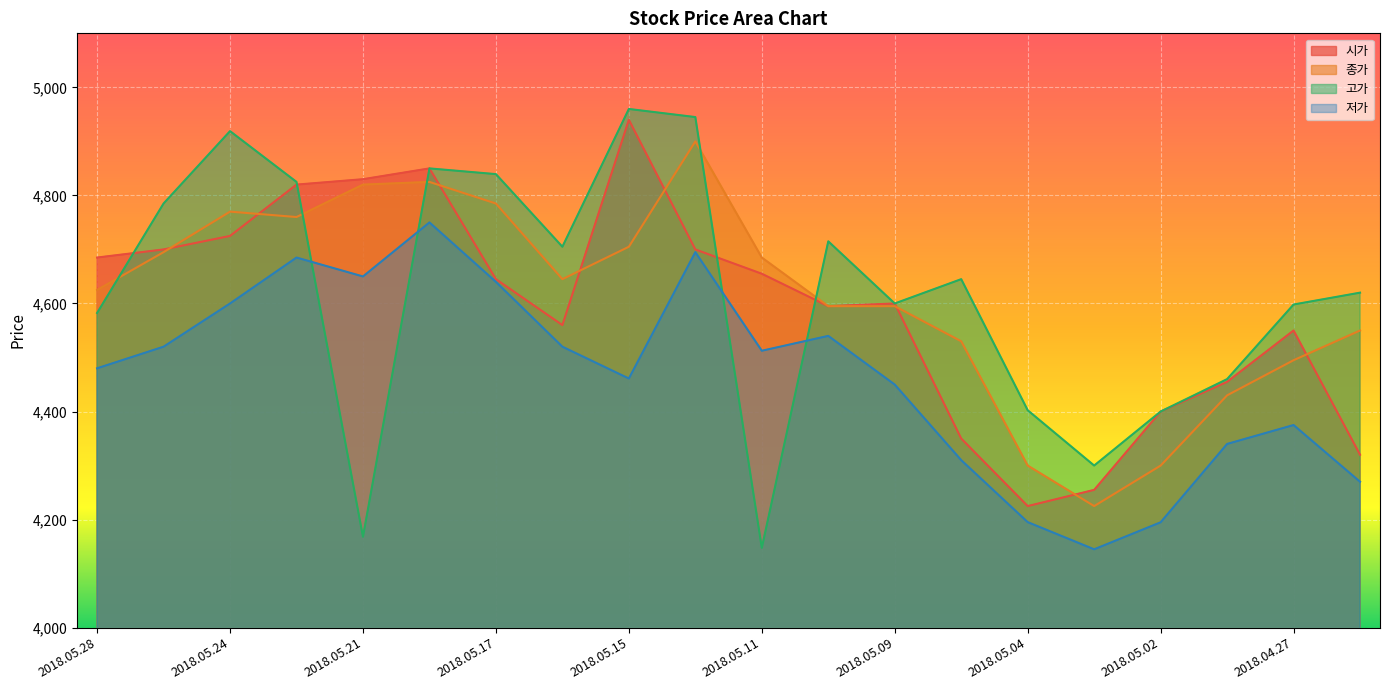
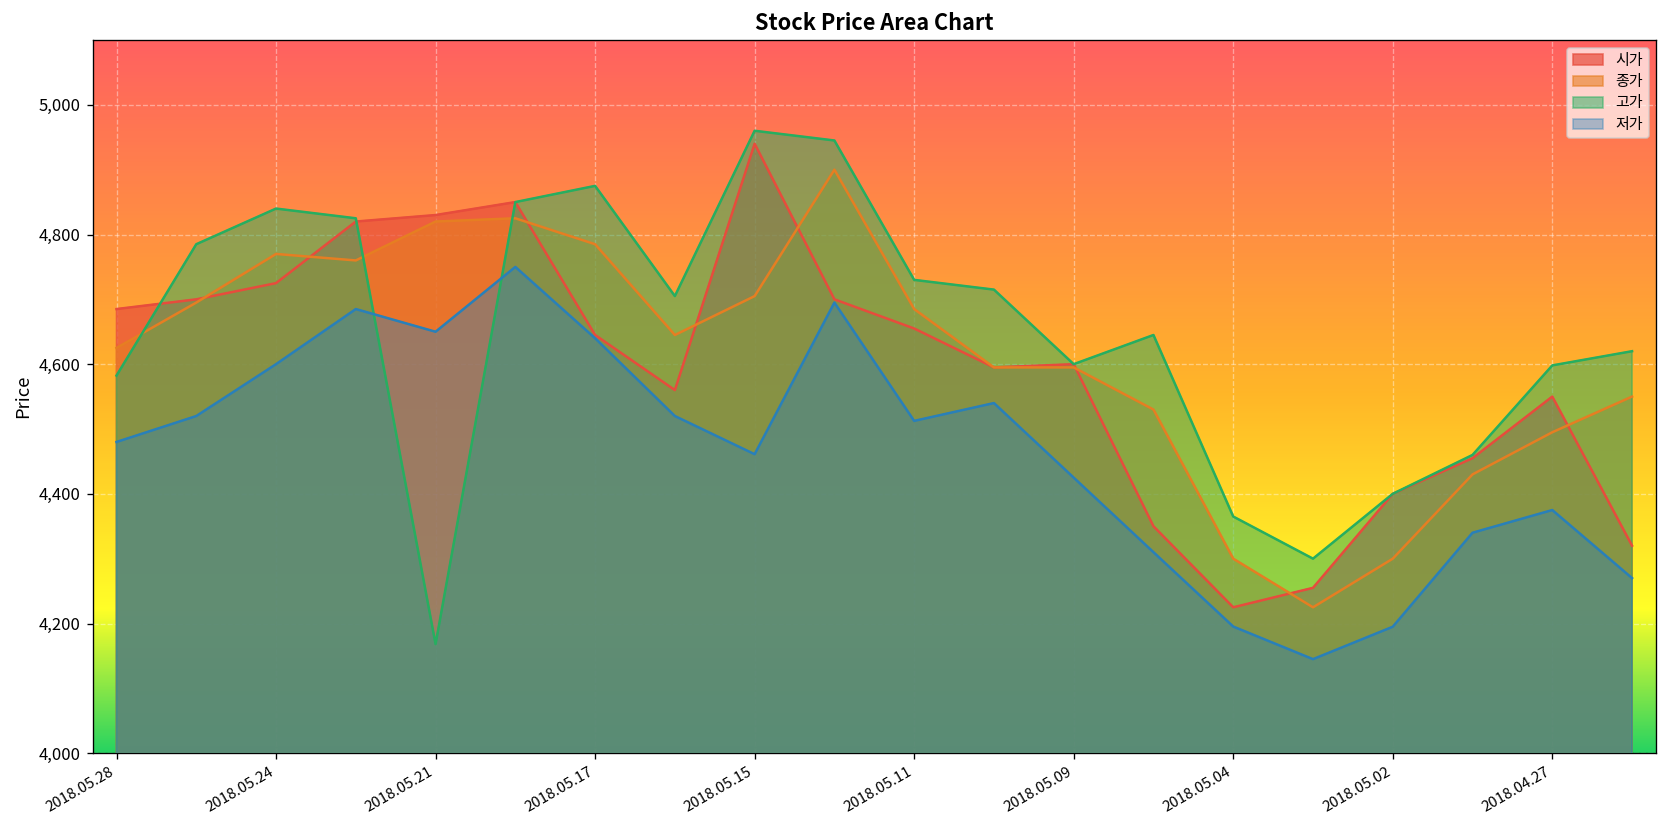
  {
    "고가": {
      "2018.05.28": "4,580",
-     "2018.05.24": "4,920",
+     "2018.05.24": "4,840",
      "2018.05.21": "4,170",
-     "2018.05.17": "4,840",
+     "2018.05.17": "4,880",
      "2018.05.15": "4,960",
-     "2018.05.11": "4,150",
-     "2018.05.04": "4,400",
+     "2018.05.11": "4,730",
+     "2018.05.04": "4,370",
      "2018.04.27": "4,600"
    },
    "저가": {
      "2018.05.28": "4,480",
      "2018.05.24": "4,600",
      "2018.05.21": "4,650",
      "2018.05.17": "4,640",
      "2018.05.15": "4,460",
      "2018.05.11": "4,510",
-     "2018.05.09": "4,450",
+     "2018.05.09": "4,430",
      "2018.05.04": "4,200",
      "2018.05.02": "4,200",
      "2018.04.27": "4,380"
    }
  }
